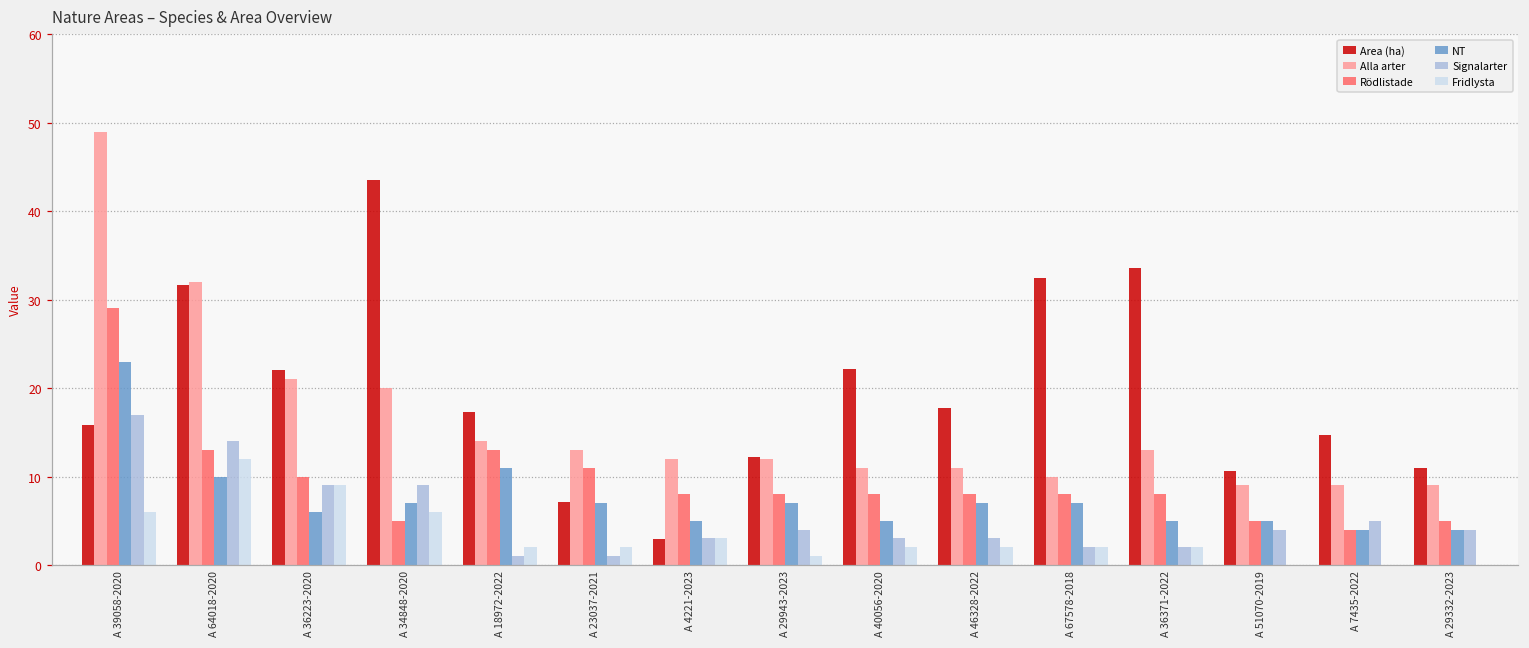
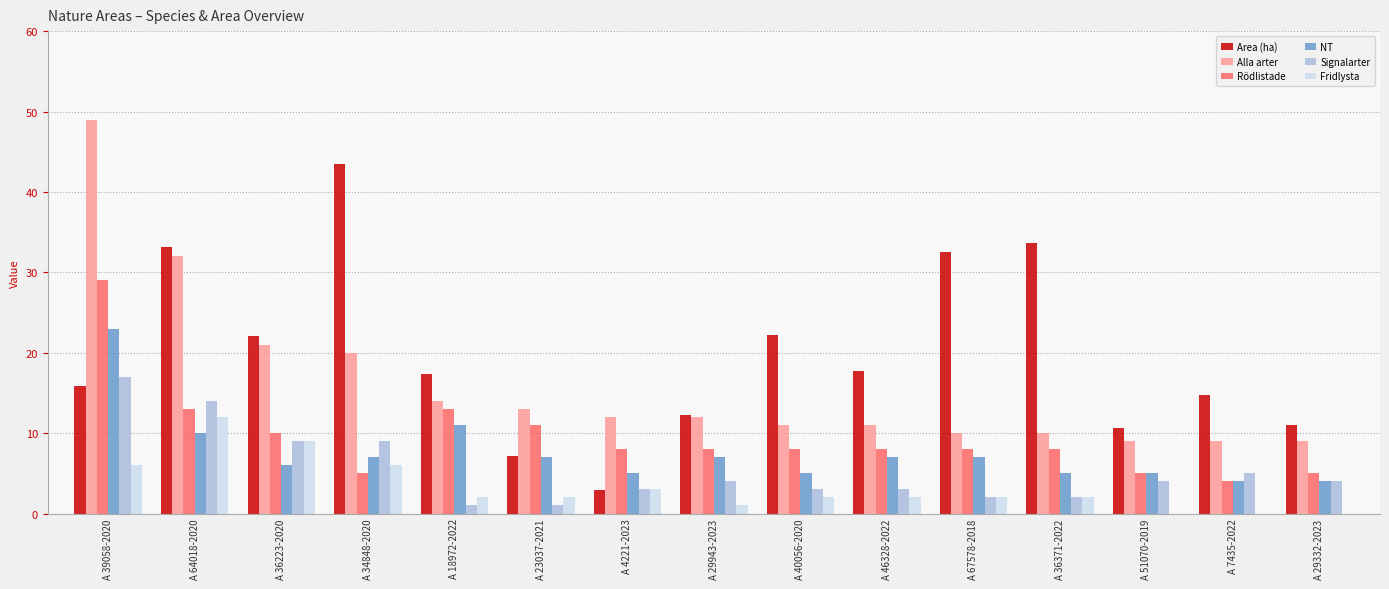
  {
    "Area (ha)": {
      "A 39058-2020": 16,
-     "A 64018-2020": 32,
+     "A 64018-2020": 33,
      "A 36223-2020": 22,
      "A 34848-2020": 44,
      "A 18972-2022": 17,
      "A 23037-2021": 7,
      "A 4221-2023": 3,
      "A 29943-2023": 12,
      "A 40056-2020": 22,
      "A 46328-2022": 18,
      "A 67578-2018": 33,
      "A 36371-2022": 34,
      "A 51070-2019": 11,
      "A 7435-2022": 15,
      "A 29332-2023": 11
    },
    "Alla arter": {
      "A 39058-2020": 49,
      "A 64018-2020": 32,
      "A 36223-2020": 21,
      "A 34848-2020": 20,
      "A 18972-2022": 14,
      "A 23037-2021": 13,
      "A 4221-2023": 12,
      "A 29943-2023": 12,
      "A 40056-2020": 11,
      "A 46328-2022": 11,
      "A 67578-2018": 10,
-     "A 36371-2022": 13,
+     "A 36371-2022": 10,
      "A 51070-2019": 9,
      "A 7435-2022": 9,
      "A 29332-2023": 9
    },
    "Rödlistade": {
      "A 39058-2020": 29,
      "A 64018-2020": 13,
      "A 36223-2020": 10,
      "A 34848-2020": 5,
      "A 18972-2022": 13,
      "A 23037-2021": 11,
      "A 4221-2023": 8,
      "A 29943-2023": 8,
      "A 40056-2020": 8,
      "A 46328-2022": 8,
      "A 67578-2018": 8,
      "A 36371-2022": 8,
      "A 51070-2019": 5,
      "A 7435-2022": 4,
      "A 29332-2023": 5
    },
    "NT": {
      "A 39058-2020": 23,
      "A 64018-2020": 10,
      "A 36223-2020": 6,
      "A 34848-2020": 7,
      "A 18972-2022": 11,
      "A 23037-2021": 7,
      "A 4221-2023": 5,
      "A 29943-2023": 7,
      "A 40056-2020": 5,
      "A 46328-2022": 7,
      "A 67578-2018": 7,
      "A 36371-2022": 5,
      "A 51070-2019": 5,
      "A 7435-2022": 4,
      "A 29332-2023": 4
    }
  }
